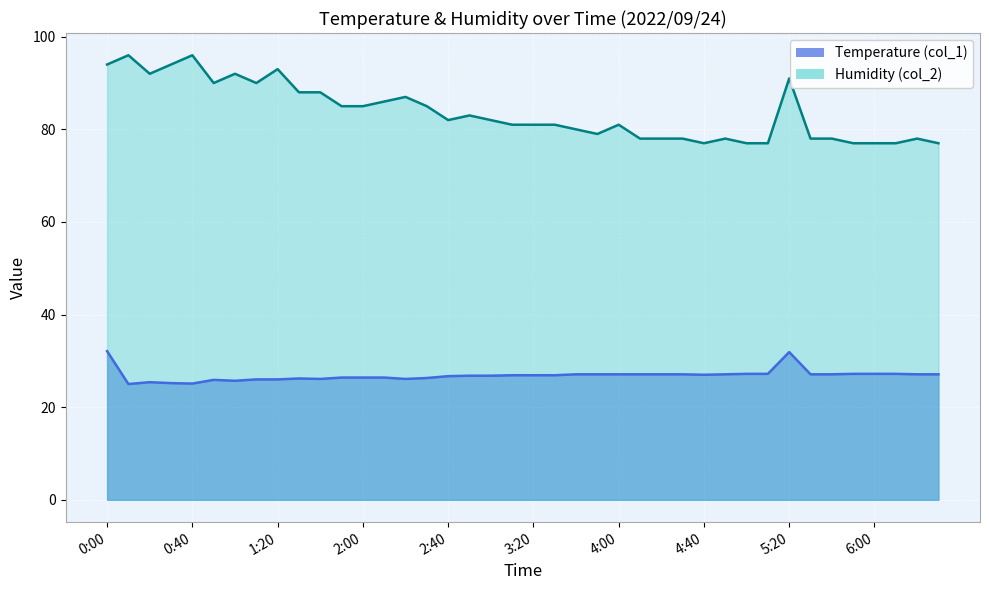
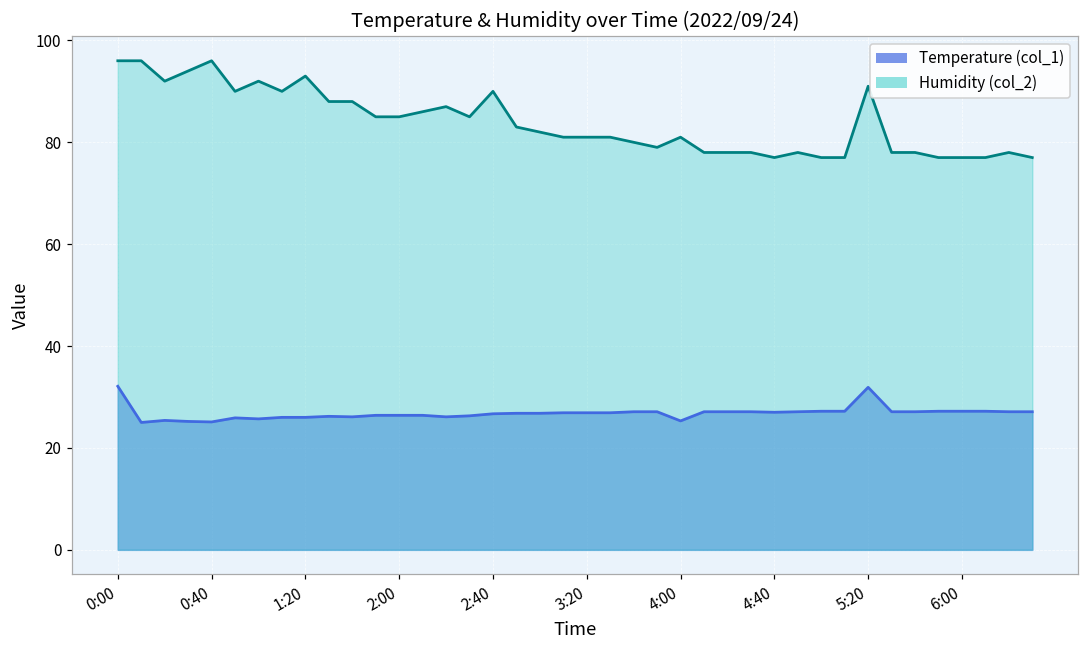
  {
    "Temperature (col_1)": {
      "0:00": 32,
      "0:40": 25,
      "1:20": 26,
      "2:00": 26,
      "2:40": 27,
      "3:20": 27,
-     "4:00": 27,
+     "4:00": 25,
      "4:40": 27,
      "5:20": 32,
      "6:00": 27
    },
    "Humidity (col_2)": {
-     "0:00": 94,
+     "0:00": 96,
      "0:40": 96,
      "1:20": 93,
      "2:00": 85,
-     "2:40": 82,
+     "2:40": 90,
      "3:20": 81,
      "4:00": 81,
      "4:40": 77,
      "5:20": 91,
      "6:00": 77
    }
  }
